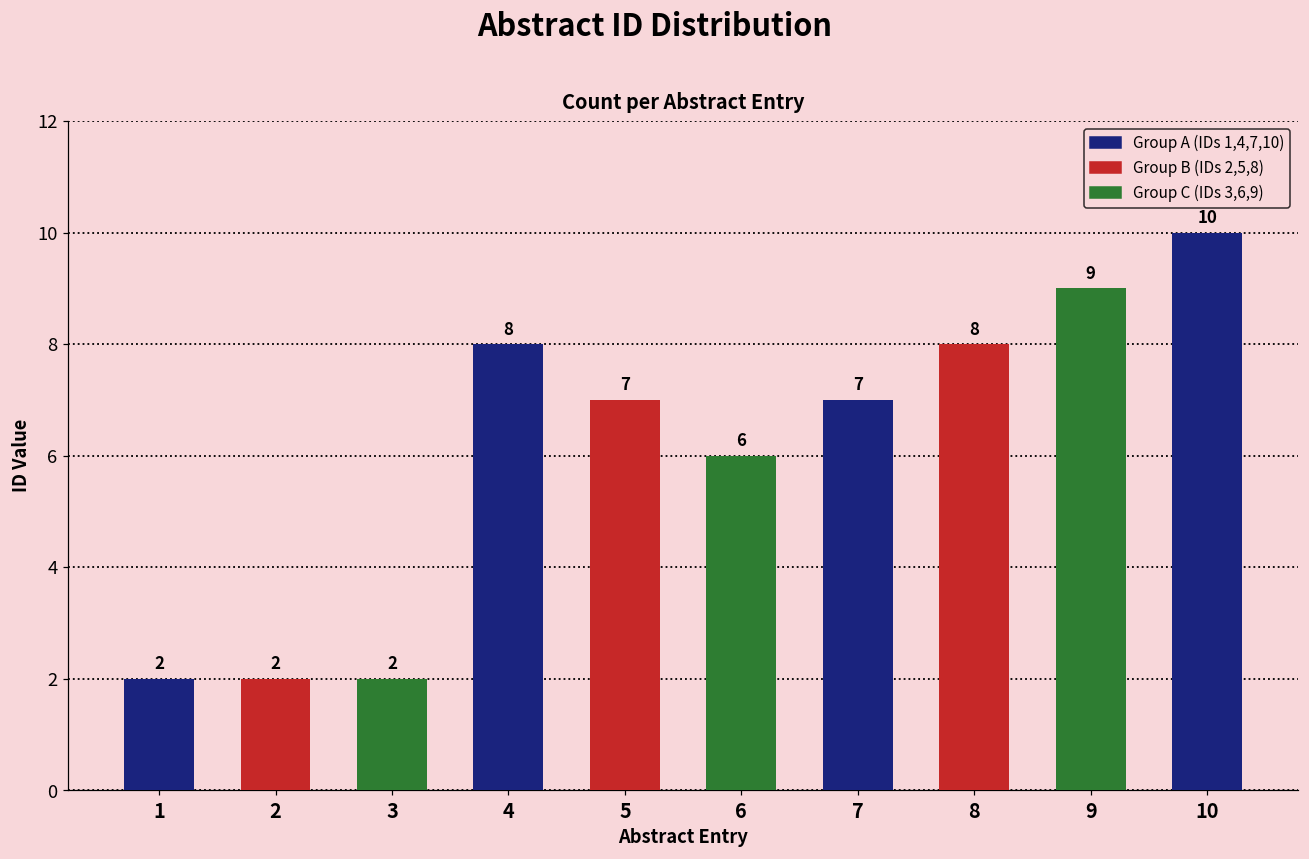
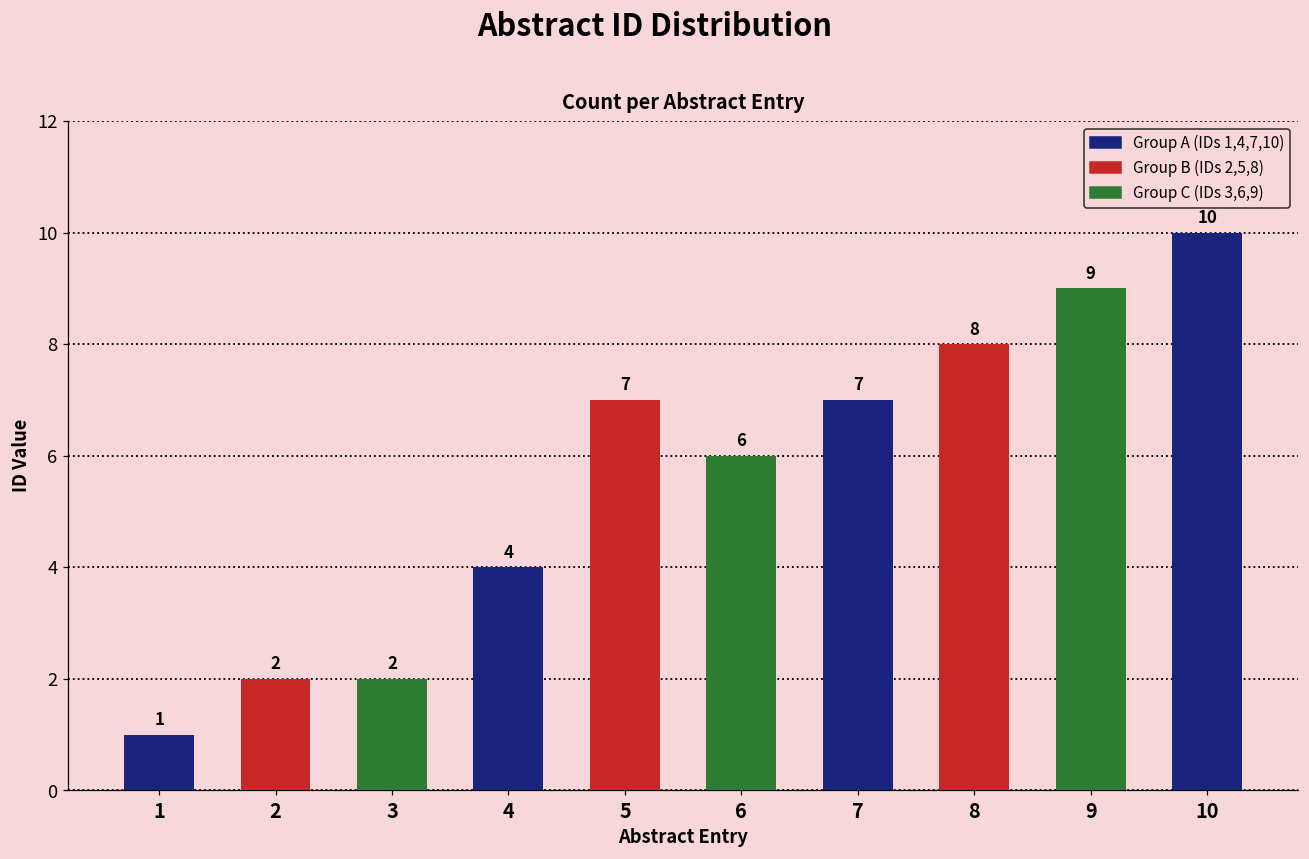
  {
-   "1": 2,
+   "1": 1,
    "2": 2,
    "3": 2,
-   "4": 8,
+   "4": 4,
    "5": 7,
    "6": 6,
    "7": 7,
    "8": 8,
    "9": 9,
    "10": 10
  }
